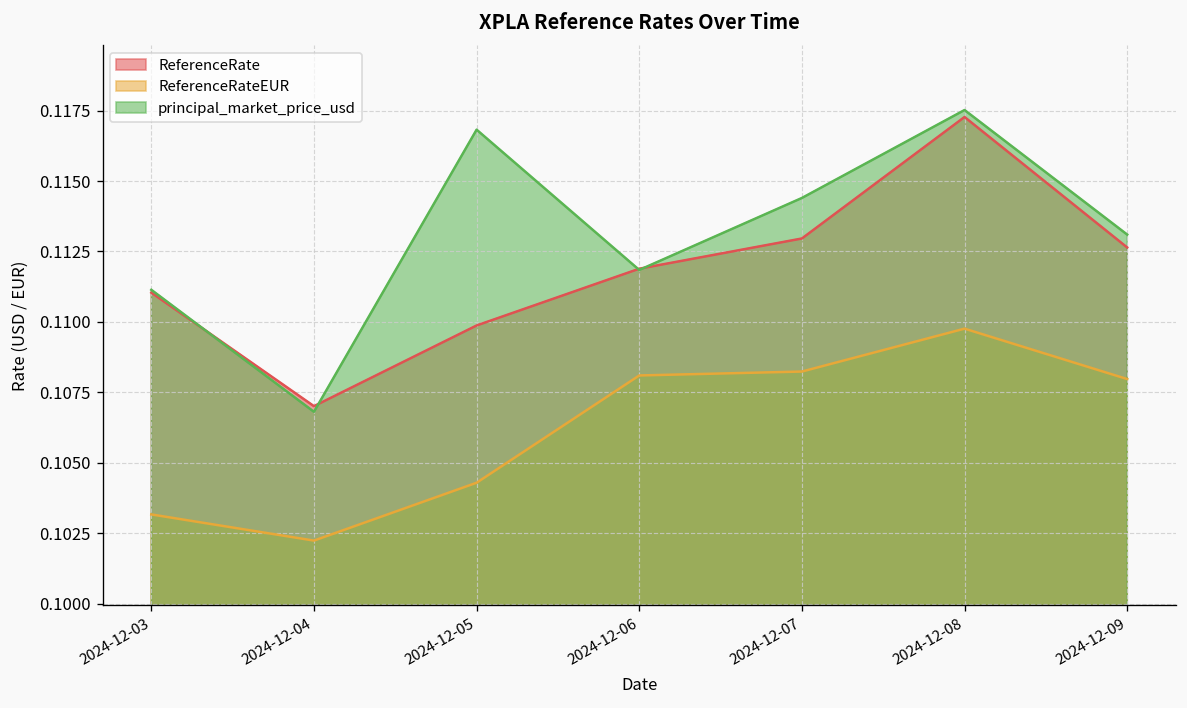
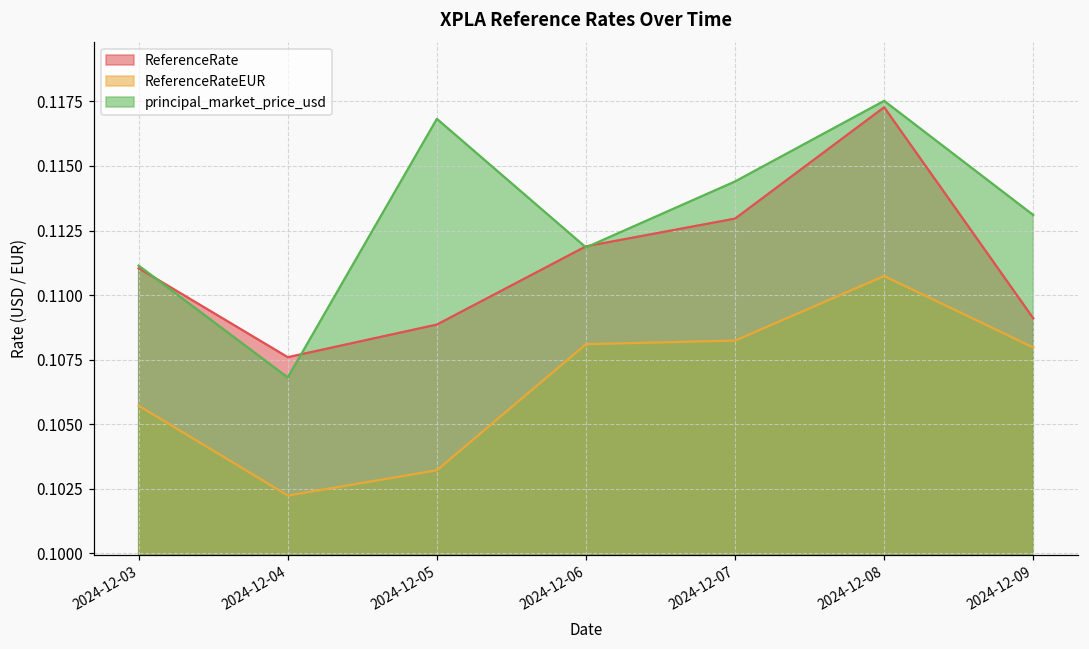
  {
    "ReferenceRate": {
-     "2024-12-04": 0.1070,
-     "2024-12-05": 0.1099,
+     "2024-12-04": 0.1076,
+     "2024-12-05": 0.1089,
      "2024-12-07": 0.1130,
      "2024-12-08": 0.1173,
-     "2024-12-09": 0.1126
+     "2024-12-09": 0.1091
    },
    "ReferenceRateEUR": {
-     "2024-12-03": 0.1032,
+     "2024-12-03": 0.1057,
      "2024-12-04": 0.1022,
-     "2024-12-05": 0.1043,
+     "2024-12-05": 0.1032,
      "2024-12-06": 0.1081,
      "2024-12-07": 0.1082,
-     "2024-12-08": 0.1098,
+     "2024-12-08": 0.1107,
      "2024-12-09": 0.1080
    },
    "principal_market_price_usd": {
      "2024-12-04": 0.1068,
      "2024-12-05": 0.1168,
      "2024-12-07": 0.1144,
      "2024-12-08": 0.1175,
      "2024-12-09": 0.1131
    }
  }
